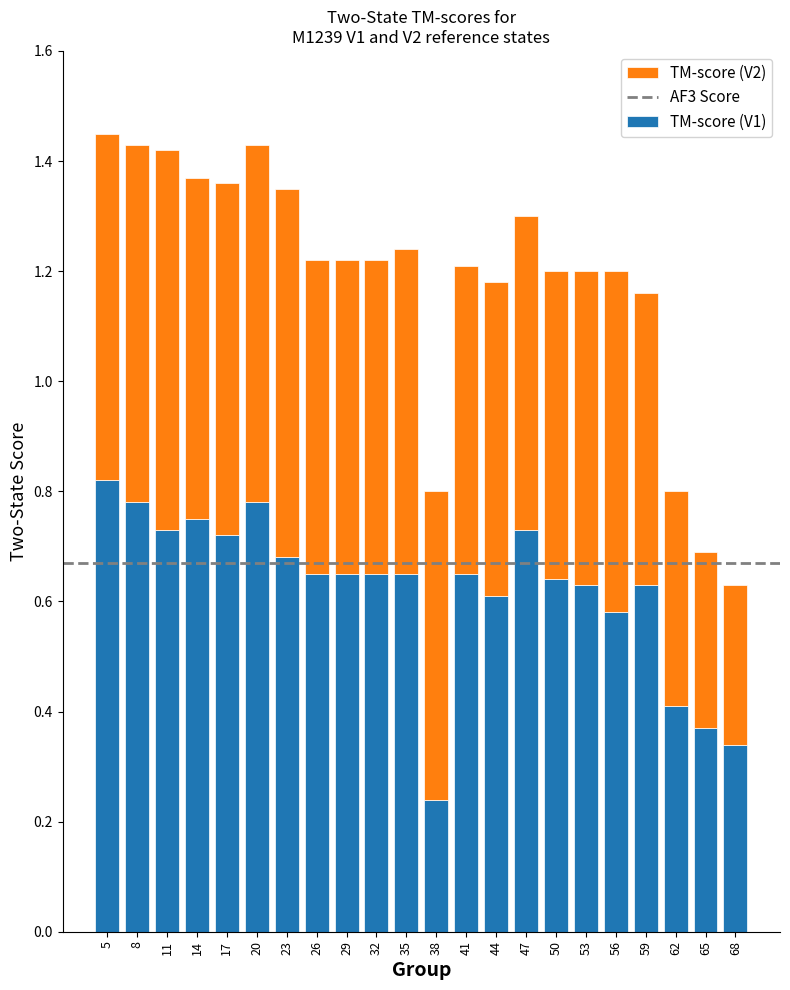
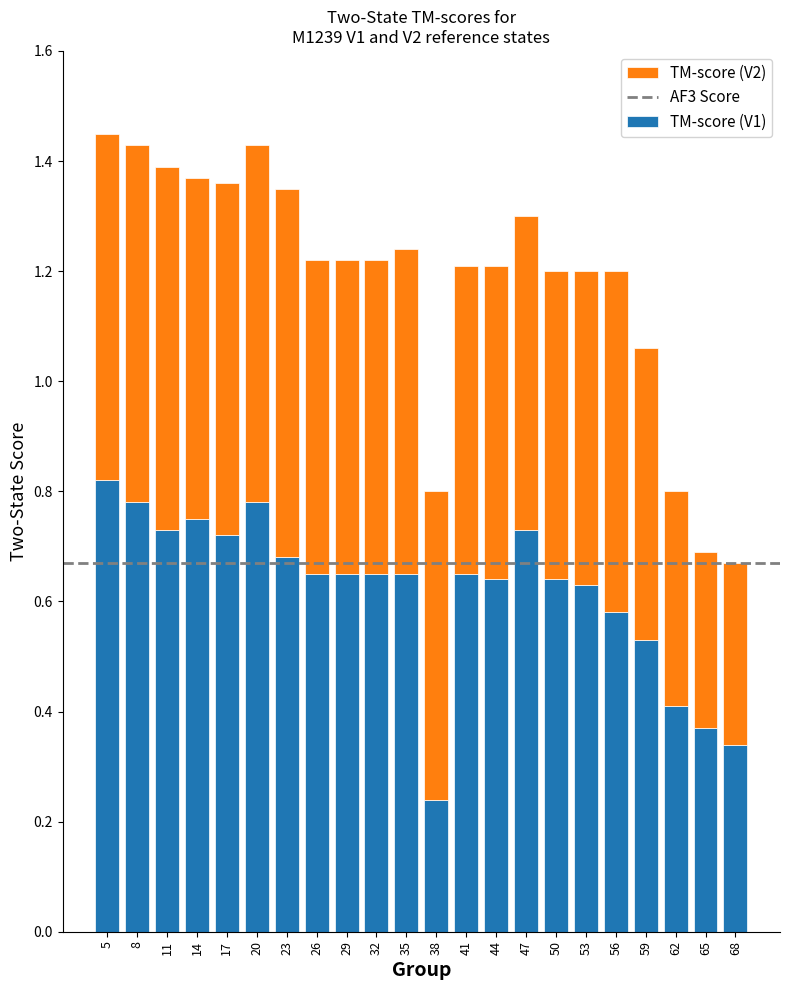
  {
    "TM-score (V1)": {
      "5": 0.82,
      "8": 0.78,
      "11": 0.73,
      "14": 0.75,
      "17": 0.72,
      "20": 0.78,
      "23": 0.68,
      "26": 0.65,
      "29": 0.65,
      "32": 0.65,
      "35": 0.65,
      "38": 0.24,
      "41": 0.65,
-     "44": 0.61,
+     "44": 0.64,
      "47": 0.73,
      "50": 0.64,
      "53": 0.63,
      "56": 0.58,
-     "59": 0.63,
+     "59": 0.53,
      "62": 0.41,
      "65": 0.37,
      "68": 0.34
    },
    "TM-score (V2)": {
      "5": 0.63,
      "8": 0.65,
-     "11": 0.69,
+     "11": 0.66,
      "14": 0.62,
      "17": 0.64,
      "20": 0.65,
      "23": 0.67,
      "26": 0.57,
      "29": 0.57,
      "32": 0.57,
      "35": 0.59,
      "38": 0.56,
      "41": 0.56,
      "44": 0.57,
      "47": 0.57,
      "50": 0.56,
      "53": 0.57,
      "56": 0.62,
      "59": 0.53,
      "62": 0.39,
      "65": 0.32,
-     "68": 0.29
+     "68": 0.33
    }
  }
